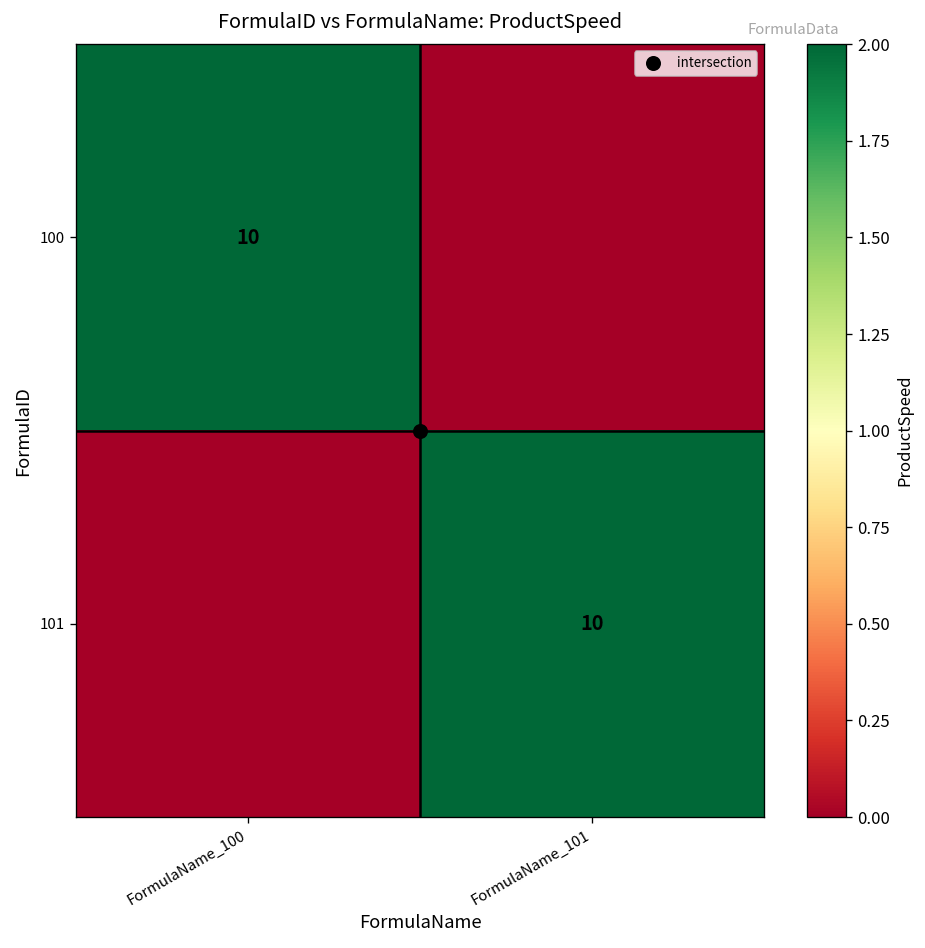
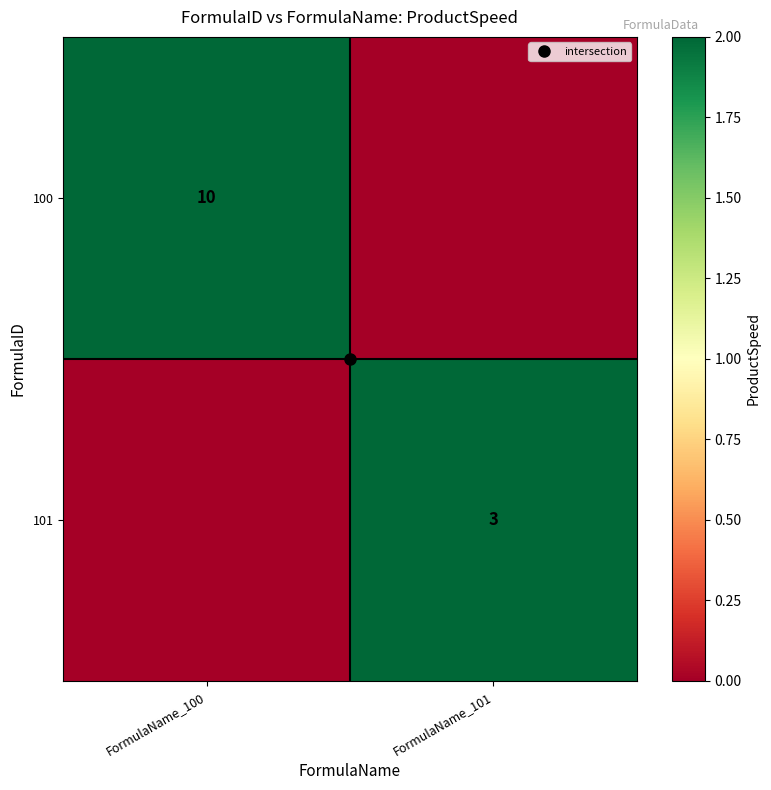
  {
    "100": {
      "FormulaName_100": 10
    },
    "101": {
-     "FormulaName_101": 10
+     "FormulaName_101": 3
    }
  }
